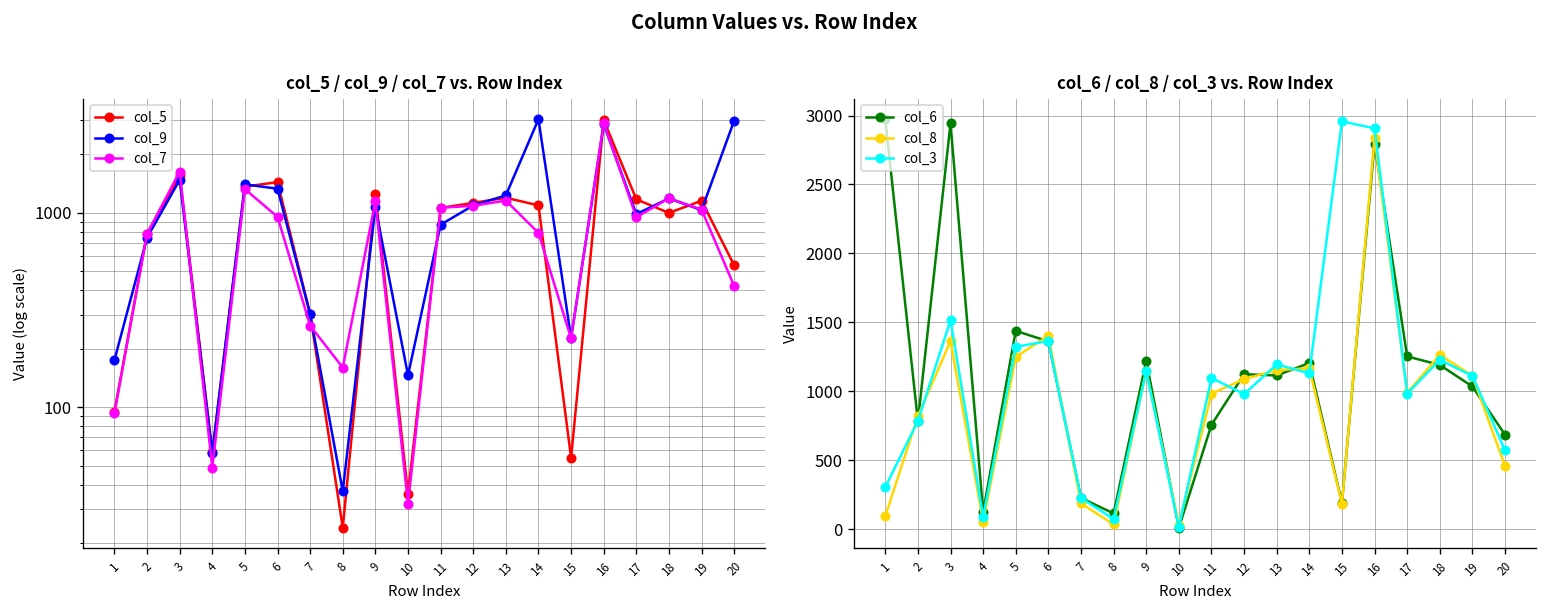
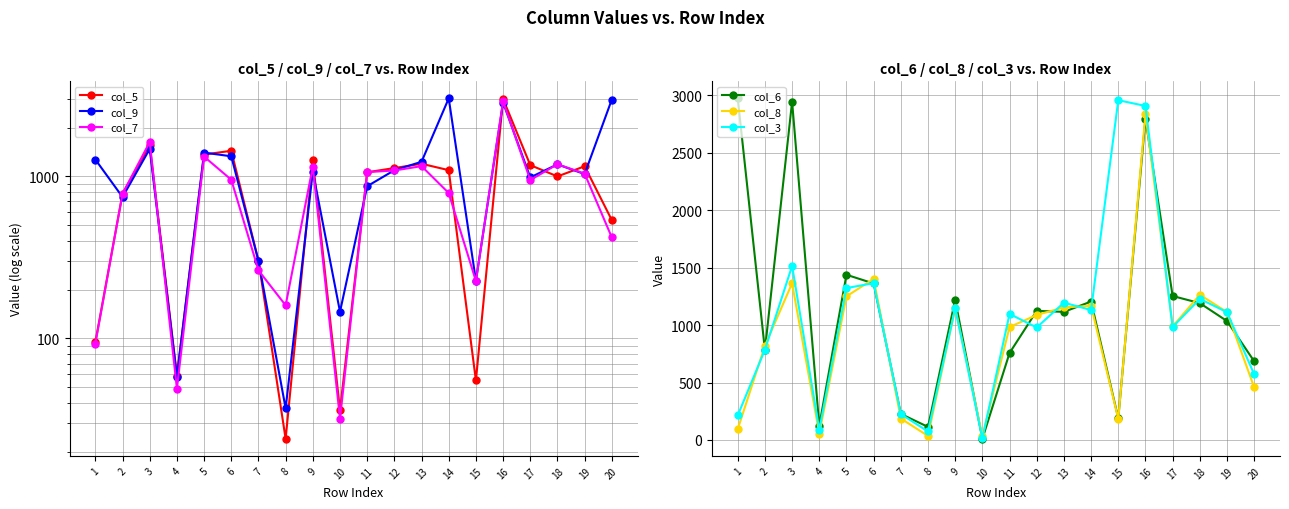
  {
    "col_5 / col_9 / col_7 vs. Row Index": {
      "col_5": {
        "3": 1600,
        "6": 1400,
        "8": 24,
        "9": 1300,
        "10": 36,
        "14": 1100,
        "15": 55,
        "17": 1200,
        "18": 1000,
        "19": 1200,
        "20": 540
      },
      "col_9": {
-       "1": 180,
+       "1": 1300,
        "2": 700,
        "3": 1500,
        "6": 1300,
        "8": 37,
        "9": 1100,
        "10": 150,
        "11": 900,
        "14": 3000,
        "17": 1000,
        "20": 3000
      },
      "col_7": {
        "3": 1600,
        "4": 49,
        "6": 1000,
        "7": 260,
        "8": 160,
        "9": 1100,
        "10": 32,
        "14": 800,
        "17": 900,
        "20": 420
      }
    },
    "col_6 / col_8 / col_3 vs. Row Index": {
      "col_6": {
        "3": 2940,
        "4": 130,
        "5": 1440,
        "8": 110,
        "9": 1220,
        "11": 760,
        "12": 1120,
        "13": 1120,
        "14": 1210,
        "16": 2800,
        "17": 1250,
        "18": 1190,
        "19": 1040,
        "20": 690
      },
      "col_8": {
        "1": 90,
        "2": 820,
        "3": 1360,
        "4": 60,
        "5": 1250,
        "6": 1400,
        "7": 190,
        "8": 40,
        "11": 980,
        "12": 1090,
        "13": 1150,
        "14": 1170,
        "16": 2840,
        "18": 1260,
        "20": 460
      },
      "col_3": {
-       "1": 310,
+       "1": 210,
        "3": 1520,
        "4": 90,
        "5": 1320,
        "8": 70,
        "11": 1100,
        "12": 980,
        "13": 1200,
        "14": 1130,
        "15": 2960,
        "16": 2910,
        "18": 1230,
        "20": 570
      }
    }
  }
